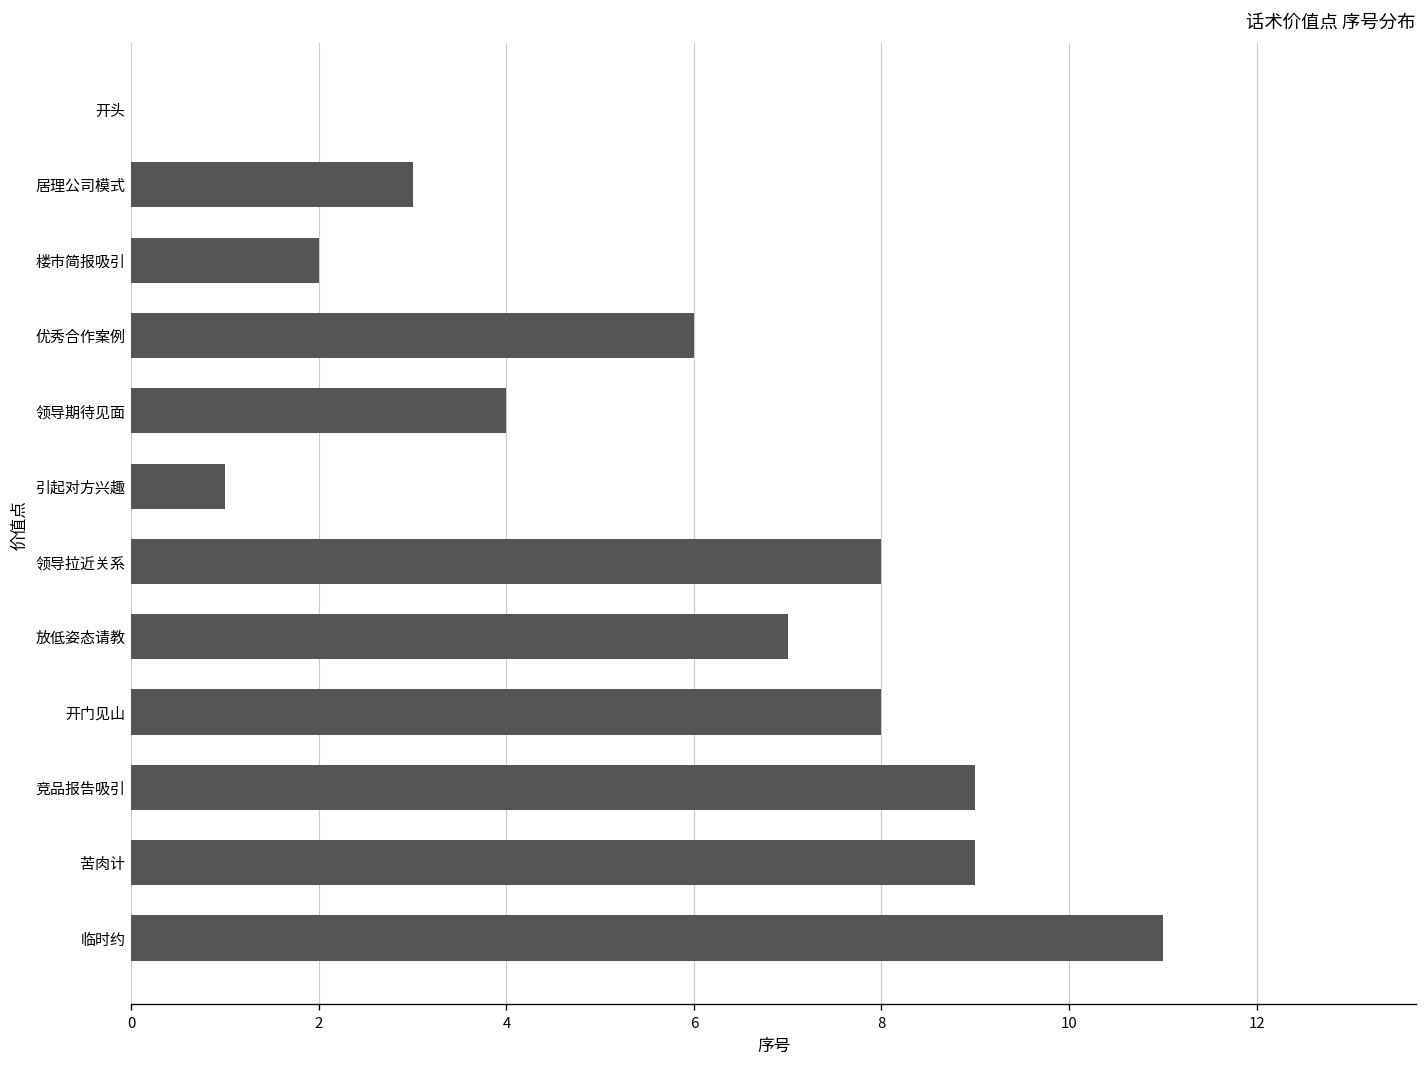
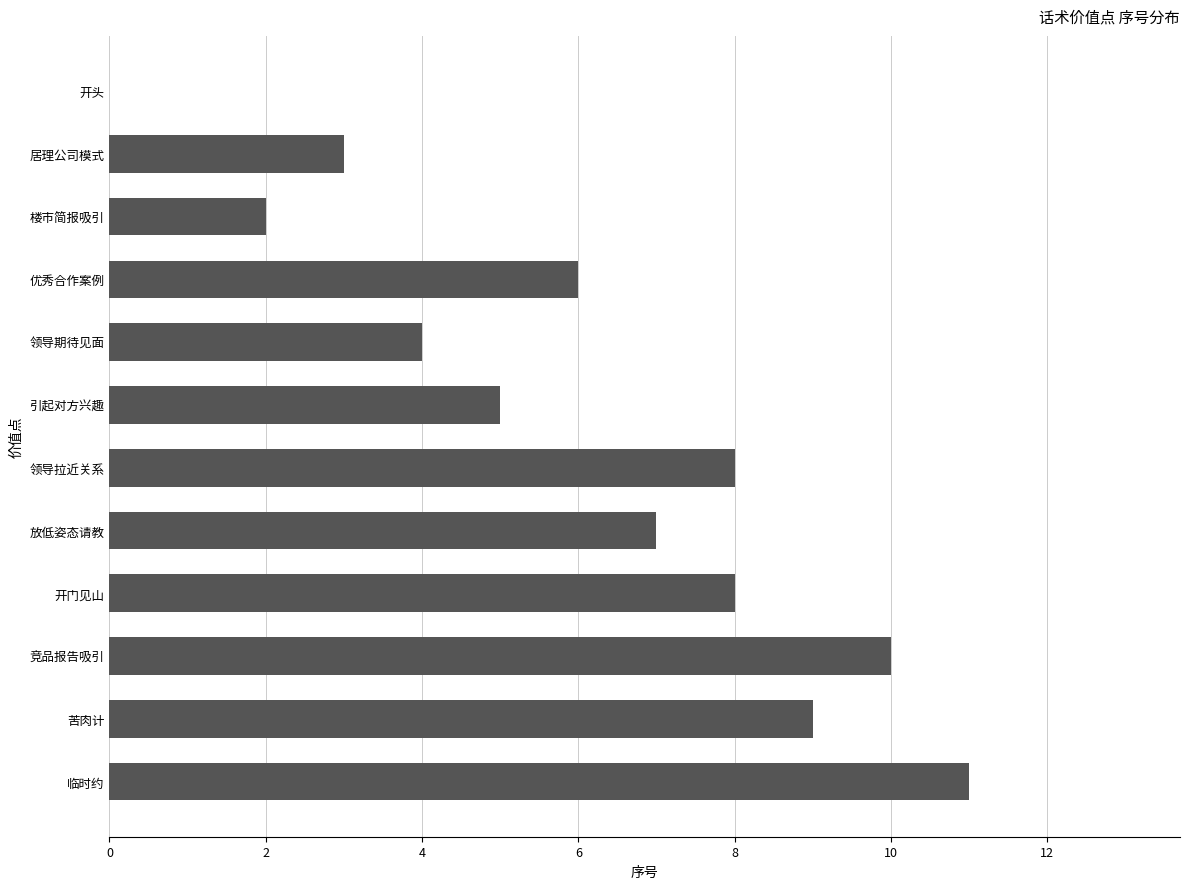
  {
    "开头": 0,
    "居理公司模式": 3,
    "楼市简报吸引": 2,
    "优秀合作案例": 6,
    "领导期待见面": 4,
-   "引起对方兴趣": 1,
+   "引起对方兴趣": 5,
    "领导拉近关系": 8,
    "放低姿态请教": 7,
    "开门见山": 8,
-   "竞品报告吸引": 9,
+   "竞品报告吸引": 10,
    "苦肉计": 9,
    "临时约": 11
  }
